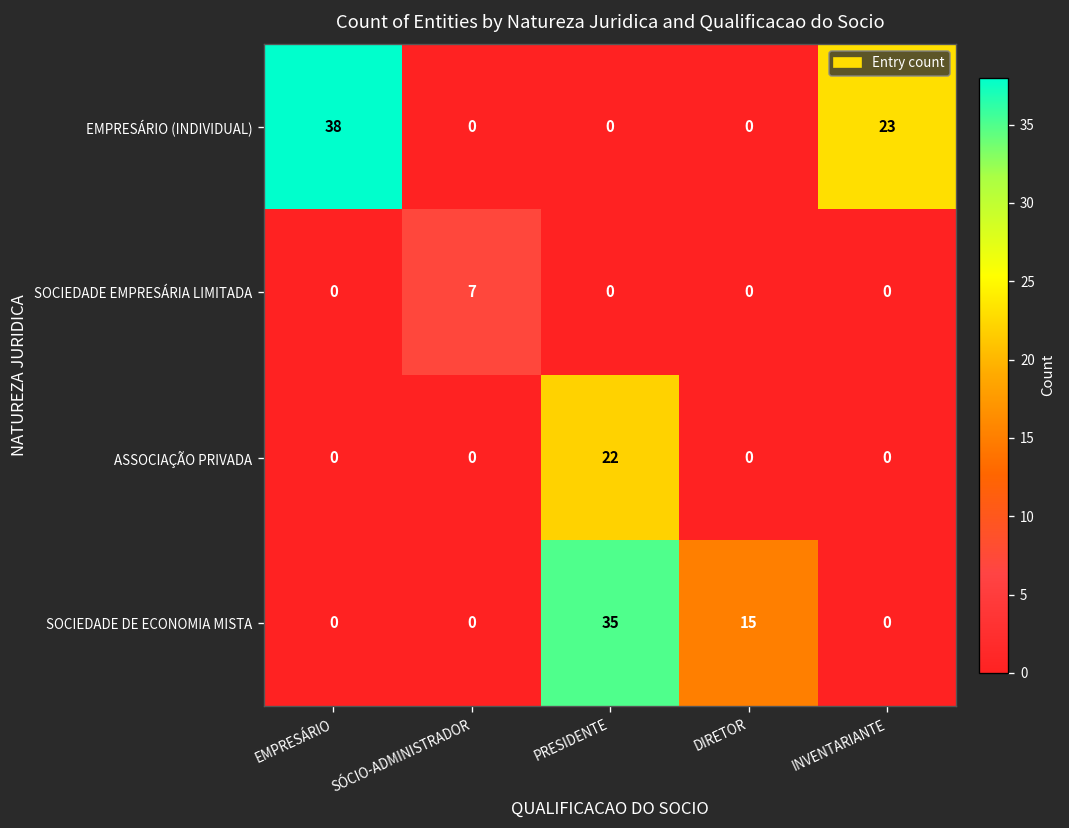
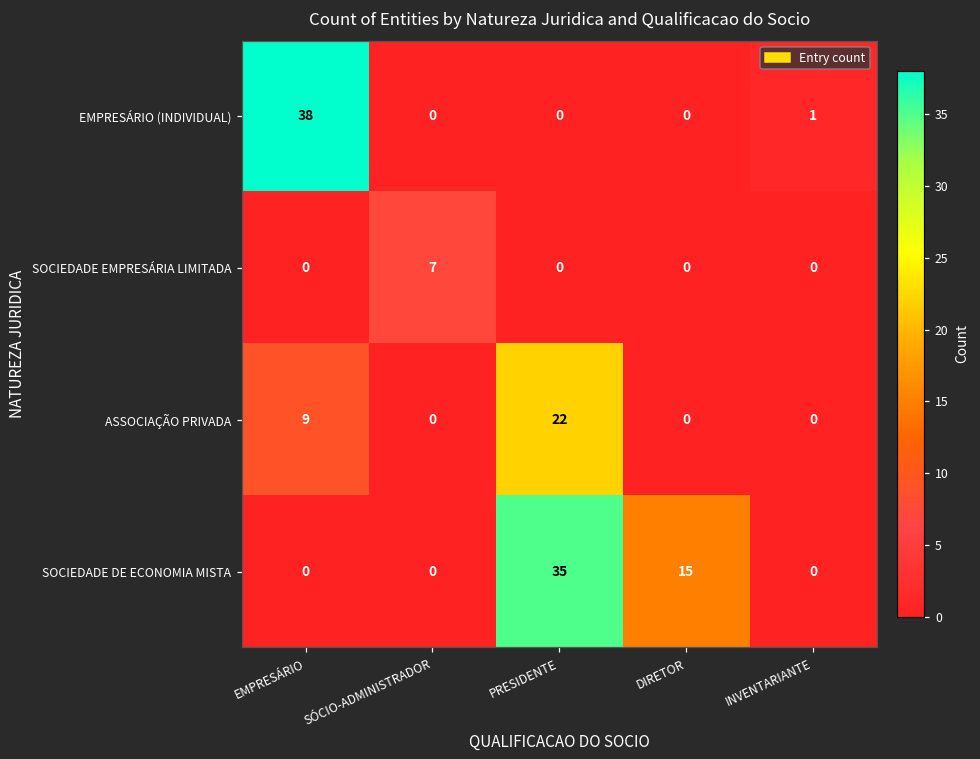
  {
    "EMPRESÁRIO (INDIVIDUAL)": {
      "EMPRESÁRIO": 38,
      "SÓCIO-ADMINISTRADOR": 0,
      "PRESIDENTE": 0,
      "DIRETOR": 0,
-     "INVENTARIANTE": 23
+     "INVENTARIANTE": 1
    },
    "SOCIEDADE EMPRESÁRIA LIMITADA": {
      "EMPRESÁRIO": 0,
      "SÓCIO-ADMINISTRADOR": 7,
      "PRESIDENTE": 0,
      "DIRETOR": 0,
      "INVENTARIANTE": 0
    },
    "ASSOCIAÇÃO PRIVADA": {
-     "EMPRESÁRIO": 0,
+     "EMPRESÁRIO": 9,
      "SÓCIO-ADMINISTRADOR": 0,
      "PRESIDENTE": 22,
      "DIRETOR": 0,
      "INVENTARIANTE": 0
    },
    "SOCIEDADE DE ECONOMIA MISTA": {
      "EMPRESÁRIO": 0,
      "SÓCIO-ADMINISTRADOR": 0,
      "PRESIDENTE": 35,
      "DIRETOR": 15,
      "INVENTARIANTE": 0
    }
  }
